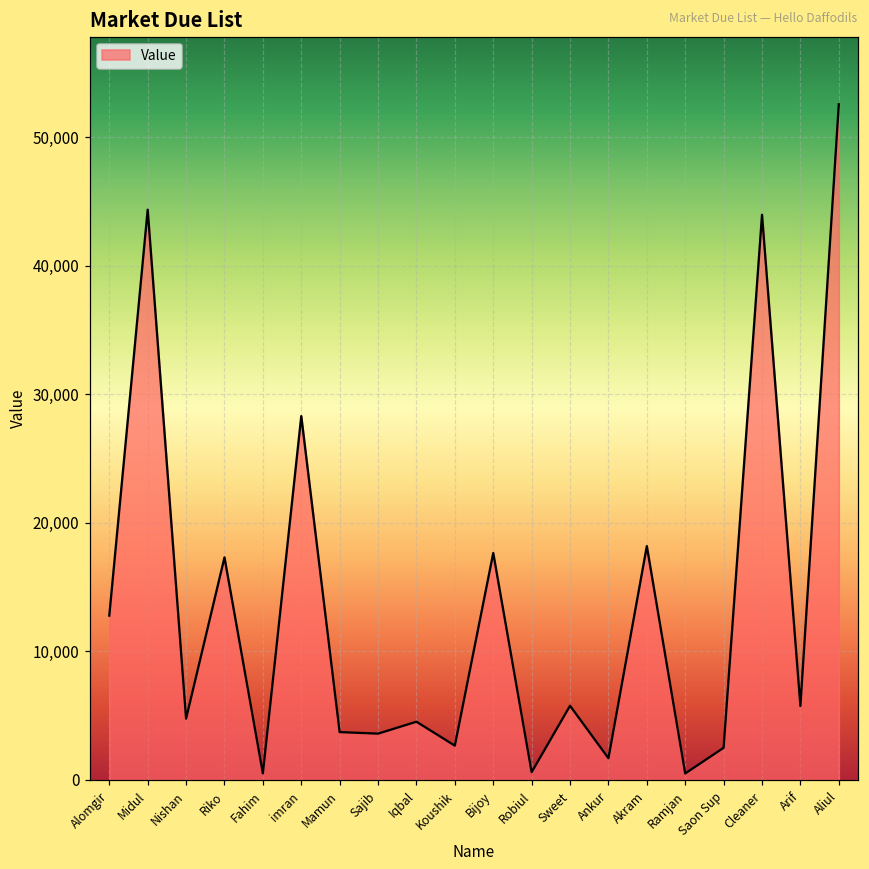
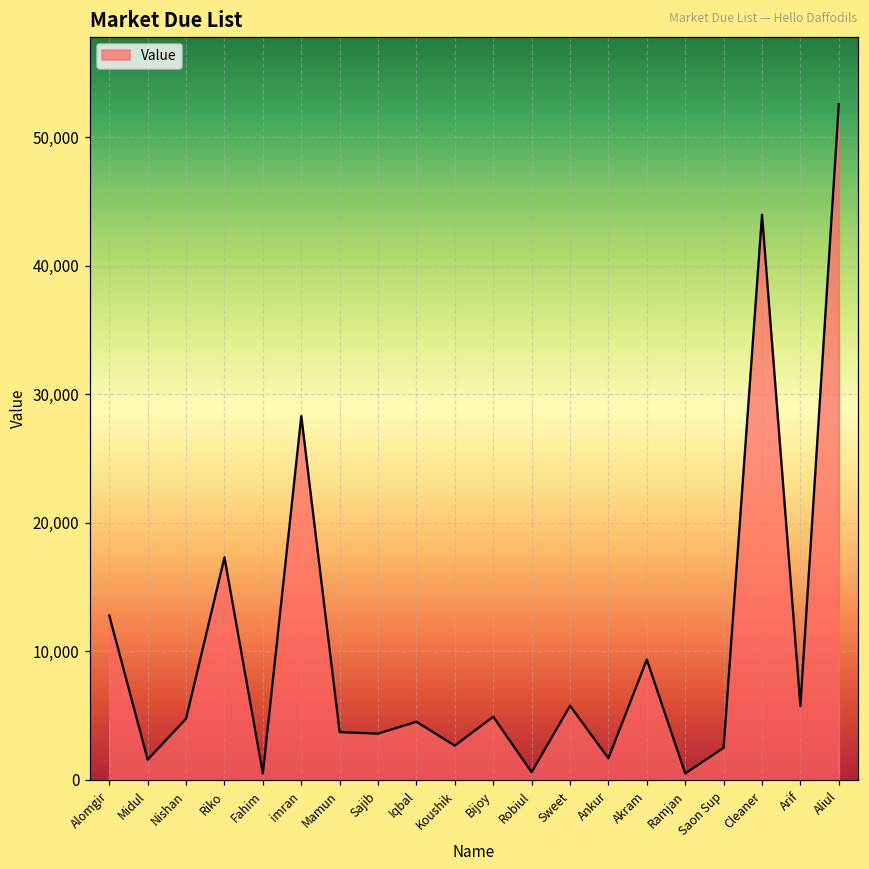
  {
    "Alomgir": "12,800",
-   "Midul": "44,400",
+   "Midul": "1,600",
    "Nishan": "4,800",
    "Riko": "17,300",
    "Fahim": "500",
    "imran": "28,300",
    "Mamun": "3,700",
    "Sajib": "3,600",
    "Iqbal": "4,500",
    "Koushik": "2,700",
-   "Bijoy": "17,700",
+   "Bijoy": "4,900",
    "Robiul": "600",
    "Sweet": "5,800",
    "Ankur": "1,700",
-   "Akram": "18,200",
+   "Akram": "9,400",
    "Ramjan": "500",
    "Saon Sup": "2,500",
    "Cleaner": "44,000",
    "Arif": "5,800",
    "Aliul": "52,600"
  }
